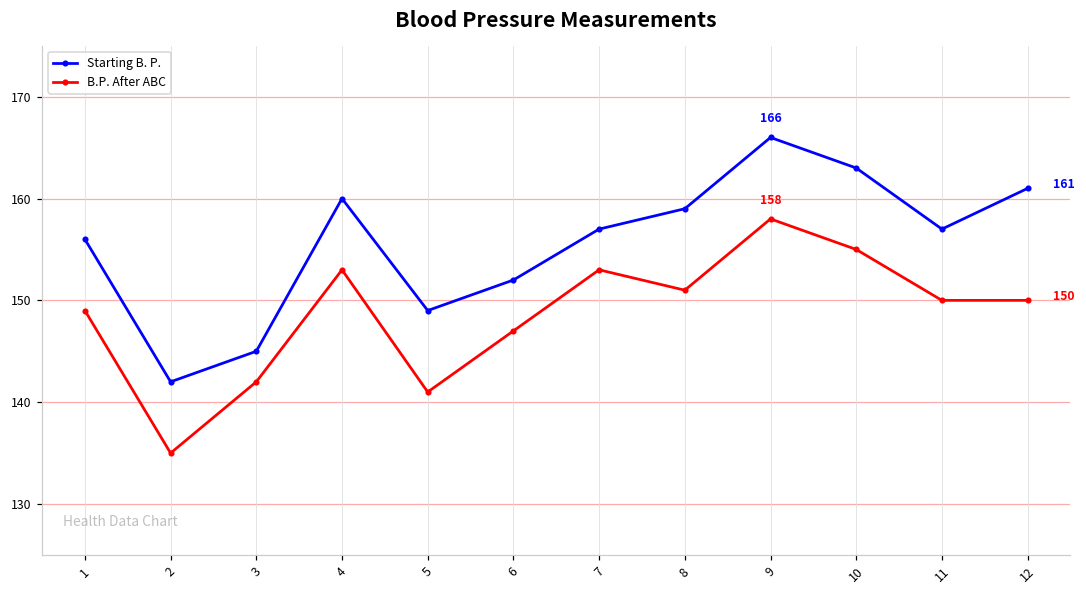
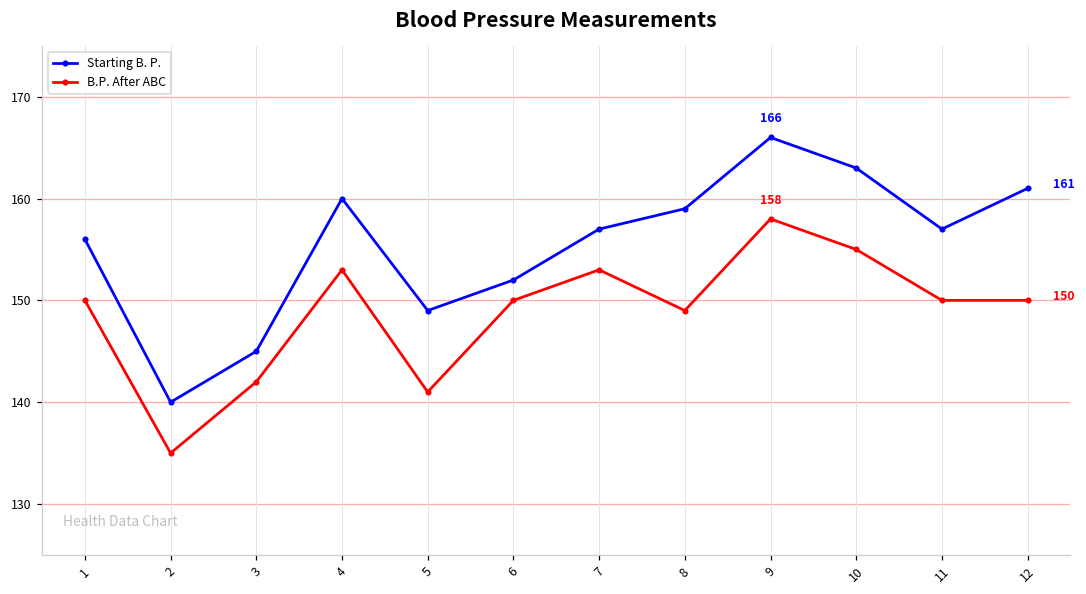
  {
    "Starting B. P.": {
      "1": 156,
-     "2": 142,
+     "2": 140,
      "3": 145,
      "4": 160,
      "5": 149,
      "6": 152,
      "7": 157,
      "8": 159,
      "10": 163,
      "11": 157
    },
    "B.P. After ABC": {
-     "1": 149,
+     "1": 150,
      "2": 135,
      "3": 142,
      "4": 153,
      "5": 141,
-     "6": 147,
+     "6": 150,
      "7": 153,
-     "8": 151,
+     "8": 149,
      "10": 155,
      "11": 150
    }
  }
